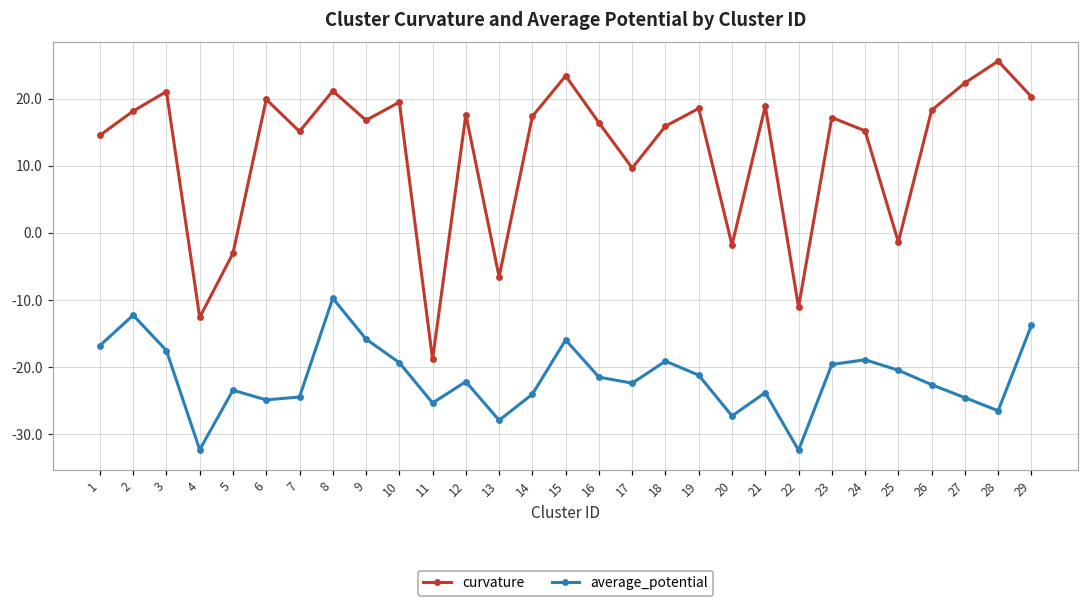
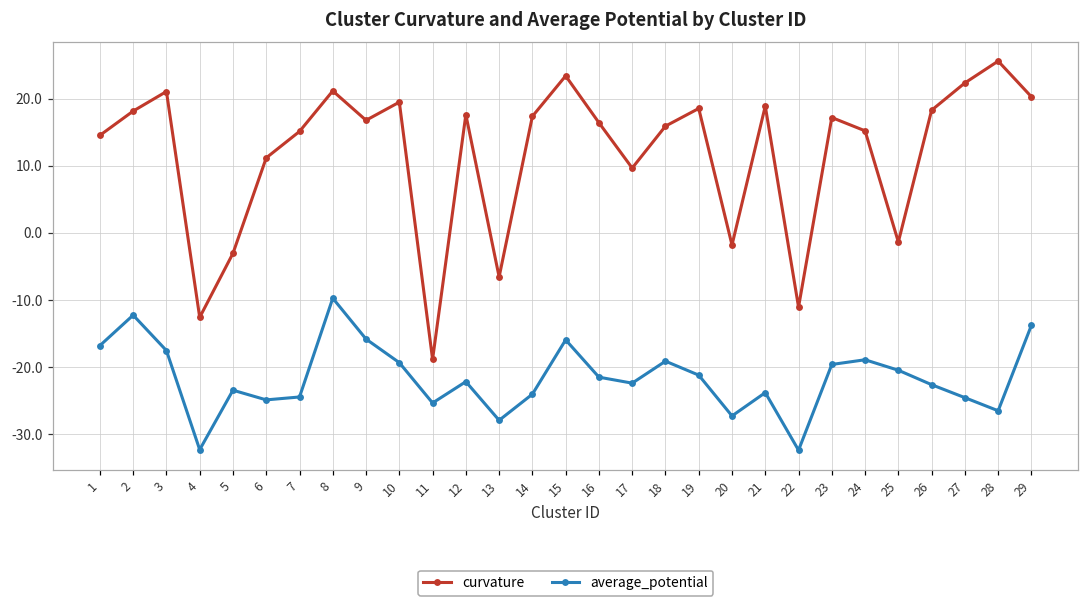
  {
    "curvature": {
      "1": 15,
      "2": 18,
      "3": 21,
      "4": -13,
      "5": -3,
-     "6": 20,
+     "6": 11,
      "7": 15,
      "8": 21,
      "9": 17,
      "10": 19,
      "11": -19,
      "12": 18,
      "13": -7,
      "14": 17,
      "15": 23,
      "16": 16,
      "17": 10,
      "18": 16,
      "19": 19,
      "20": -2,
      "21": 19,
      "22": -11,
      "23": 17,
      "24": 15,
      "25": -1,
      "26": 18,
      "27": 22,
      "28": 26,
      "29": 20
    },
    "average_potential": {
      "1": -17,
      "2": -12,
      "3": -18,
      "4": -32,
      "5": -23,
      "6": -25,
      "7": -24,
      "8": -10,
      "9": -16,
      "10": -19,
      "11": -25,
      "12": -22,
      "13": -28,
      "14": -24,
      "15": -16,
      "16": -21,
      "17": -22,
      "18": -19,
      "19": -21,
      "20": -27,
      "21": -24,
      "22": -32,
      "23": -20,
      "24": -19,
      "25": -20,
      "26": -23,
      "27": -25,
      "28": -26,
      "29": -14
    }
  }
